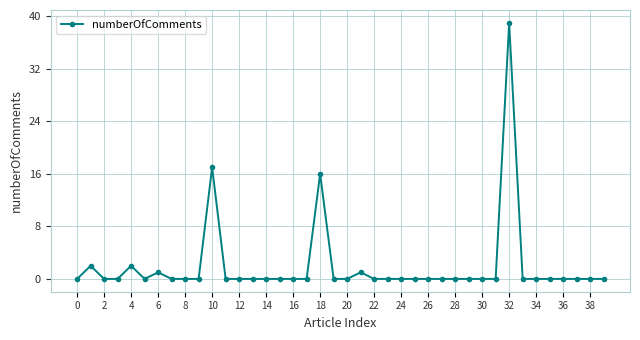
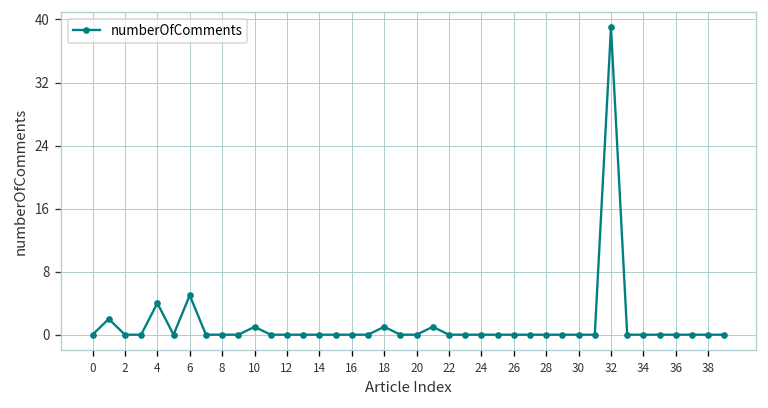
  {
    "0": 0,
    "2": 0,
-   "4": 2,
-   "6": 1,
+   "4": 4,
+   "6": 5,
    "8": 0,
-   "10": 17,
+   "10": 1,
    "12": 0,
    "14": 0,
    "16": 0,
-   "18": 16,
+   "18": 1,
    "20": 0,
    "22": 0,
    "24": 0,
    "26": 0,
    "28": 0,
    "30": 0,
    "32": 39,
    "34": 0,
    "36": 0,
    "38": 0
  }
